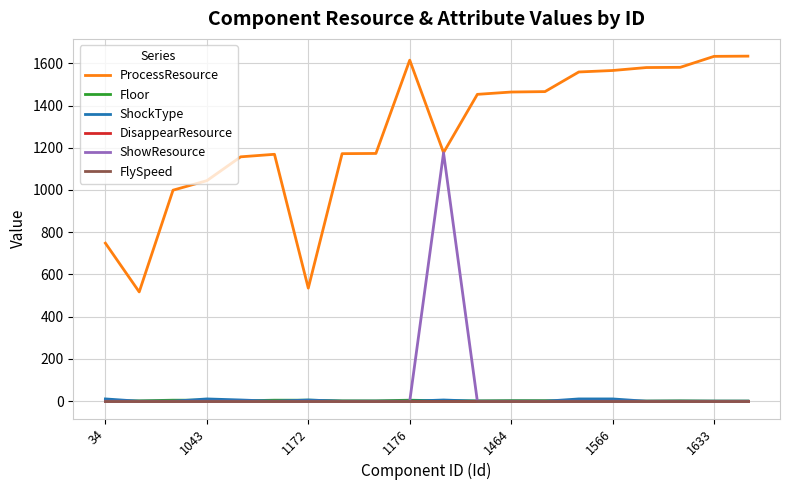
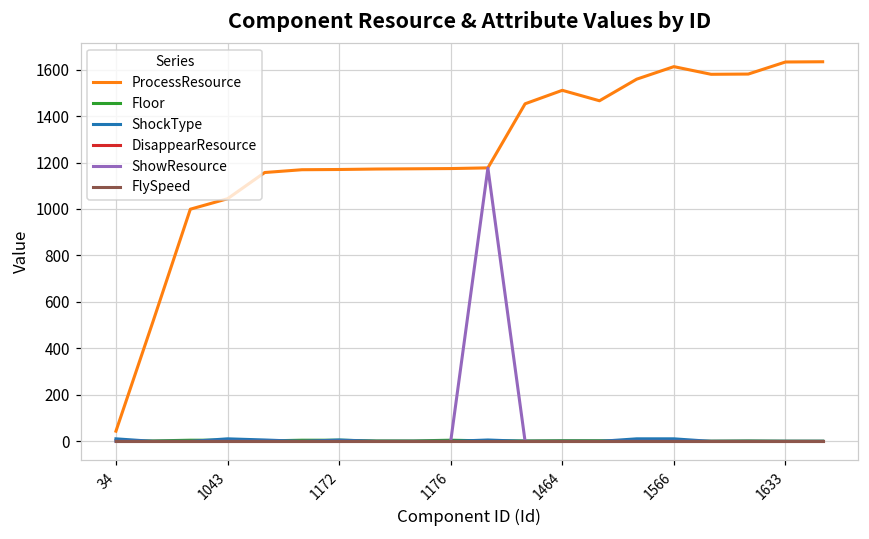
  {
    "ProcessResource": {
-     "34": 750,
-     "1172": 540,
-     "1176": 1620,
-     "1464": 1460,
-     "1566": 1570,
+     "34": 40,
+     "1172": 1170,
+     "1176": 1170,
+     "1464": 1510,
+     "1566": 1610,
      "1633": 1630
    }
  }
